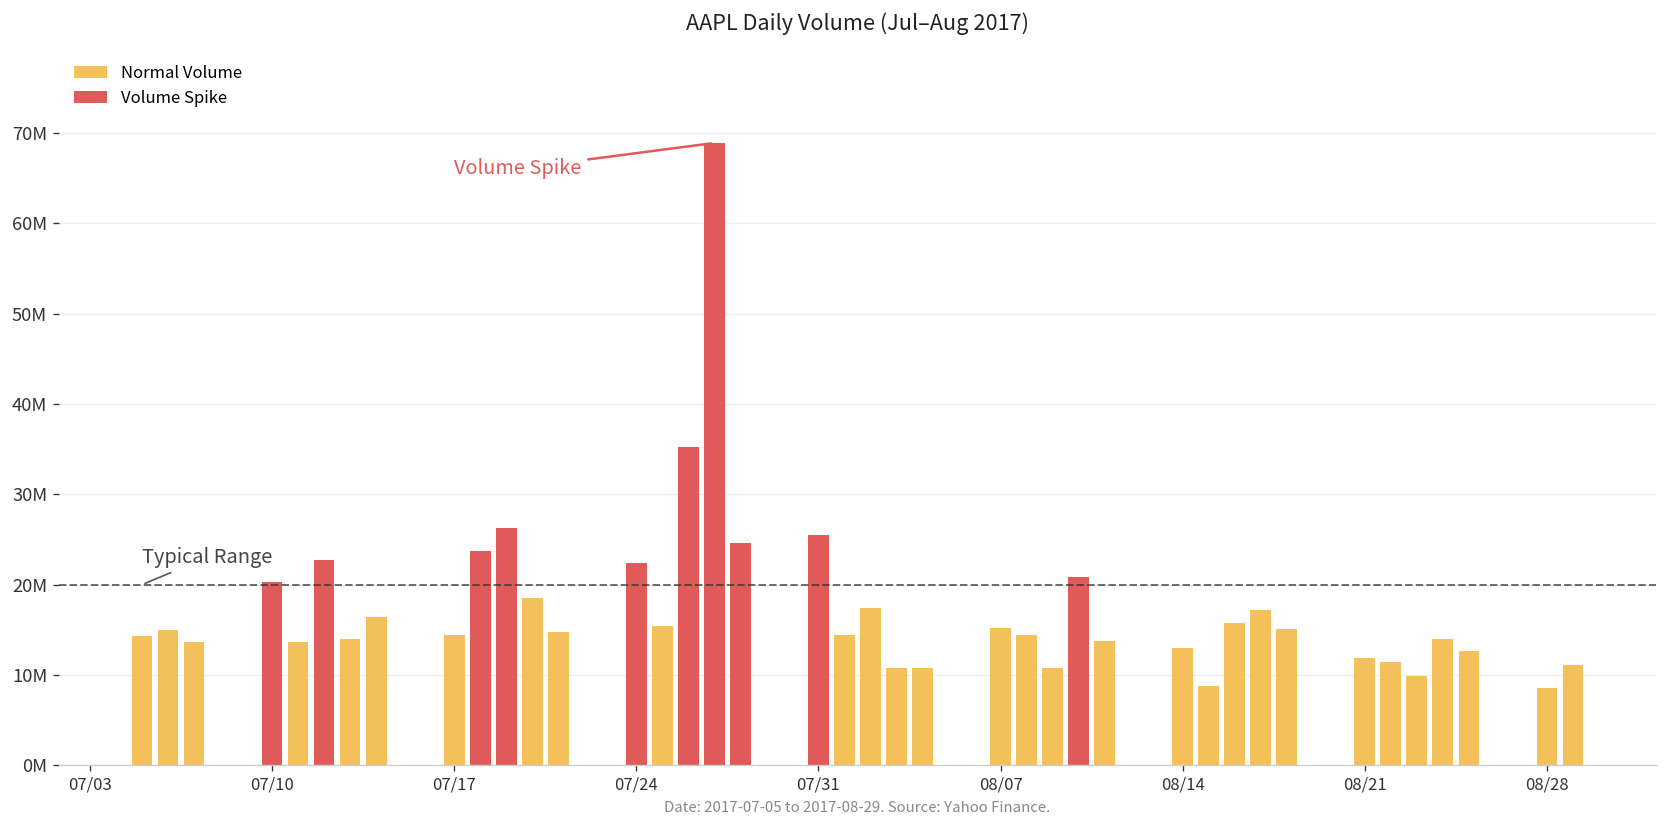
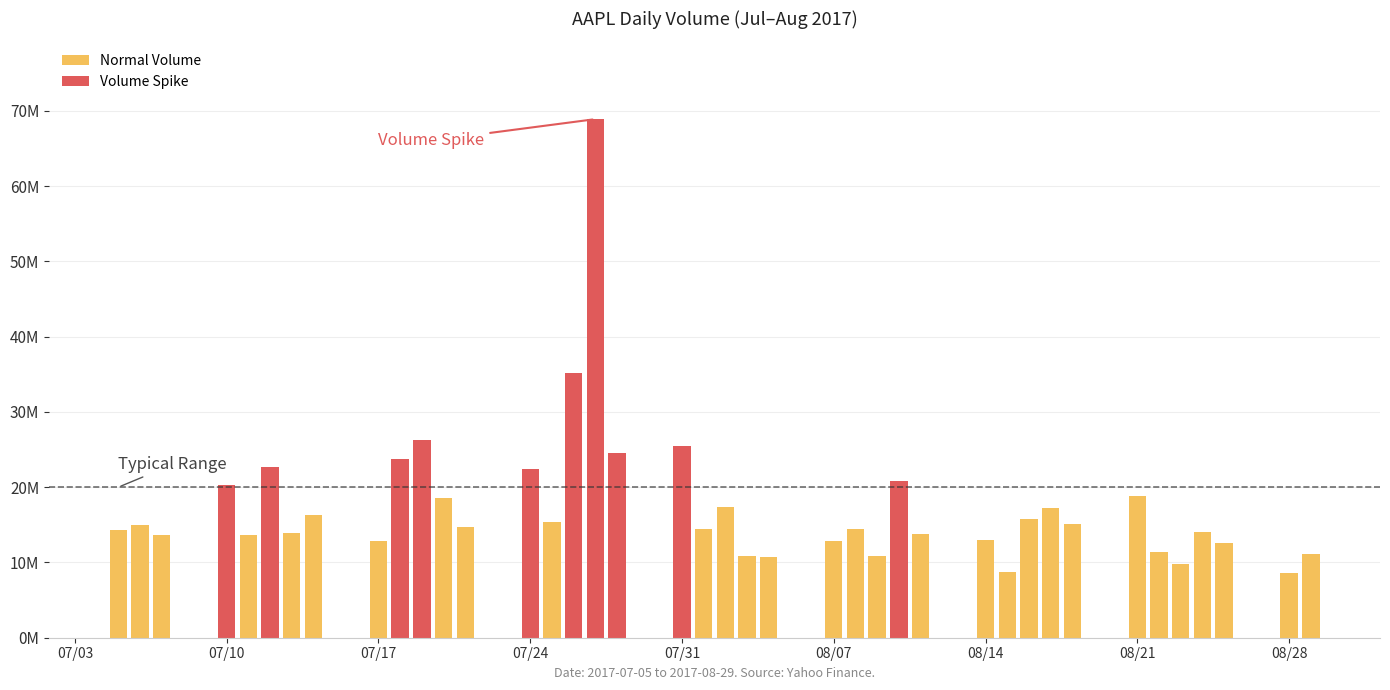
  {
    "07/10": 20000000,
-   "07/17": 14000000,
+   "07/17": 13000000,
    "07/24": 22000000,
    "07/31": 25000000,
-   "08/07": 15000000,
+   "08/07": 13000000,
    "08/14": 13000000,
-   "08/21": 12000000,
+   "08/21": 19000000,
    "08/28": 9000000
  }
